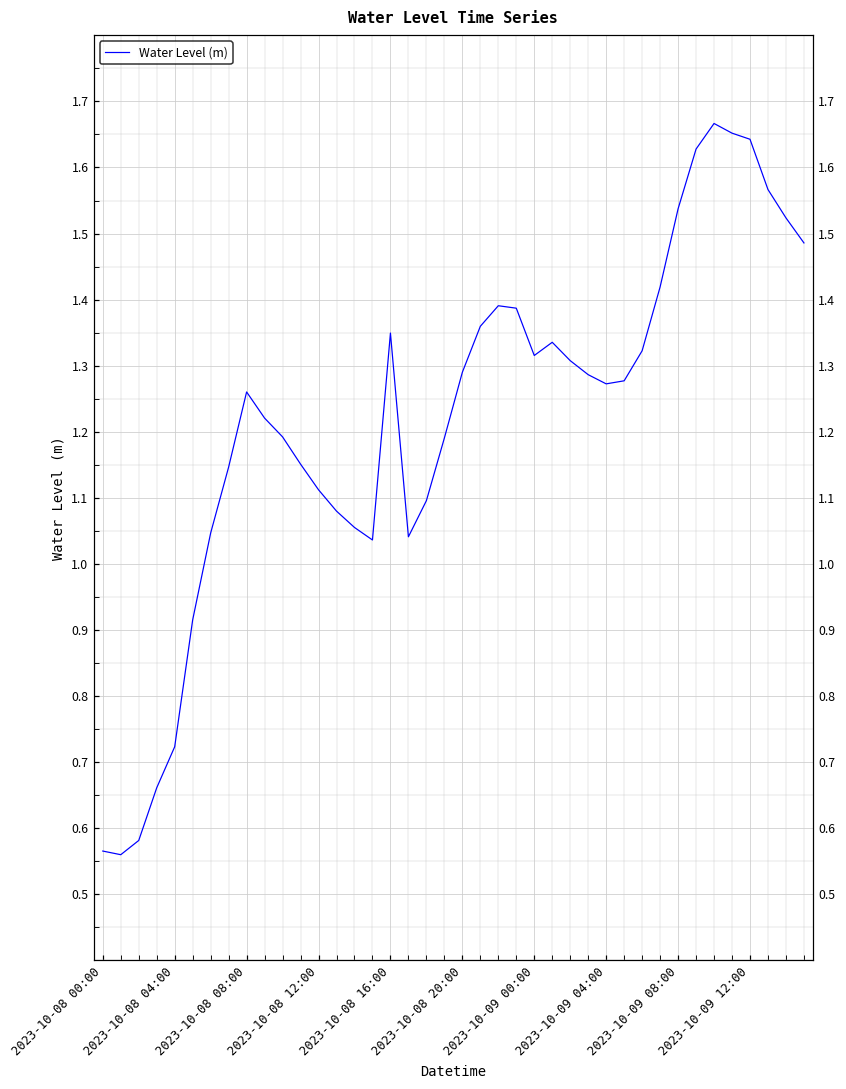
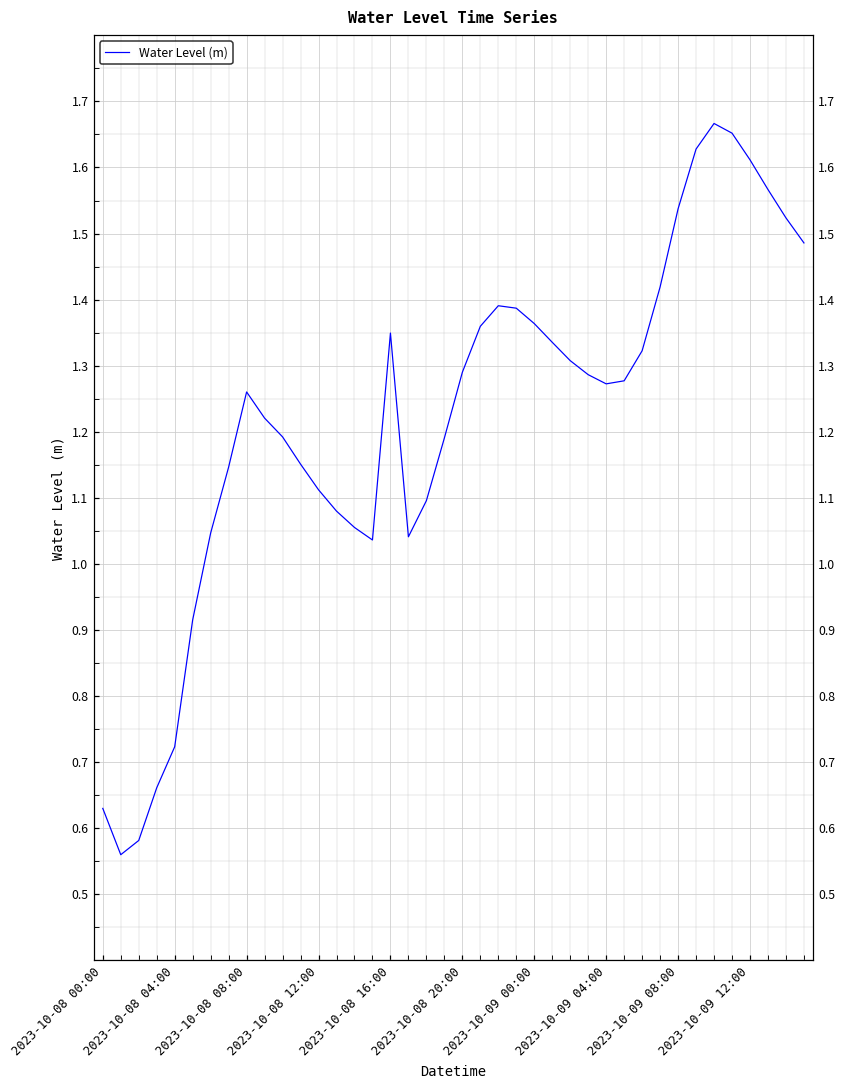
  {
-   "2023-10-08 00:00": 0.57,
+   "2023-10-08 00:00": 0.63,
    "2023-10-08 04:00": 0.72,
    "2023-10-08 08:00": 1.26,
    "2023-10-08 12:00": 1.11,
    "2023-10-08 16:00": 1.35,
    "2023-10-08 20:00": 1.29,
-   "2023-10-09 00:00": 1.32,
+   "2023-10-09 00:00": 1.36,
    "2023-10-09 04:00": 1.27,
    "2023-10-09 08:00": 1.54,
-   "2023-10-09 12:00": 1.64
+   "2023-10-09 12:00": 1.61
  }
